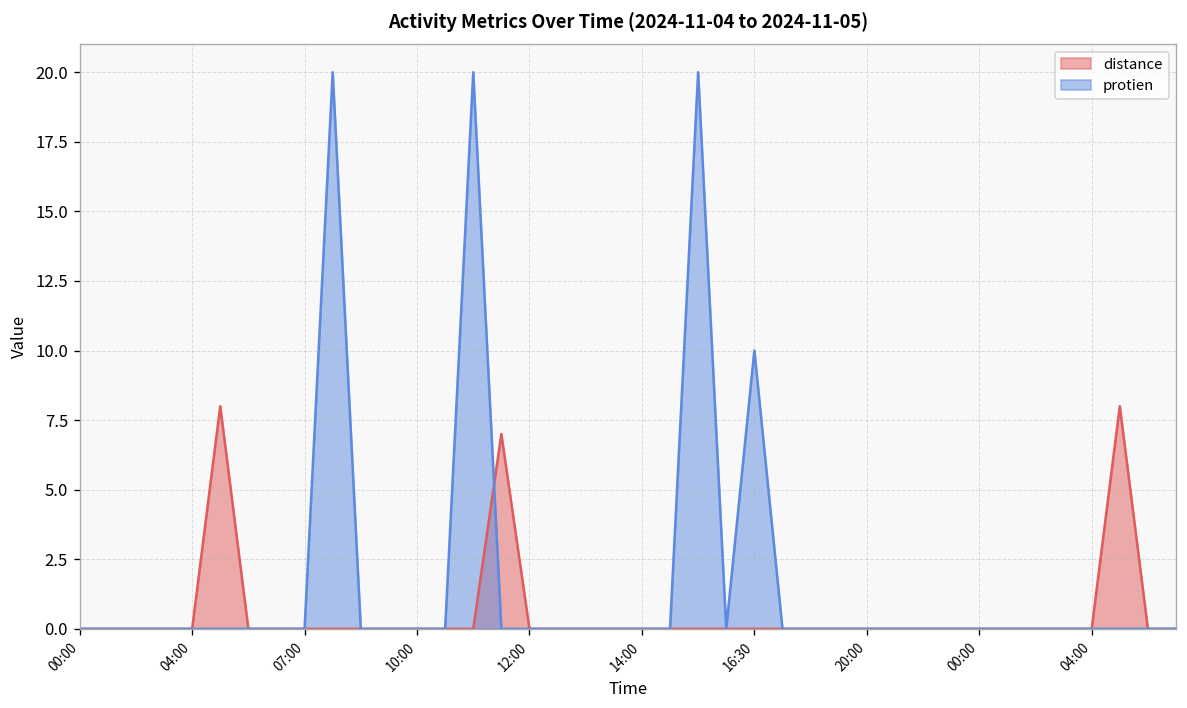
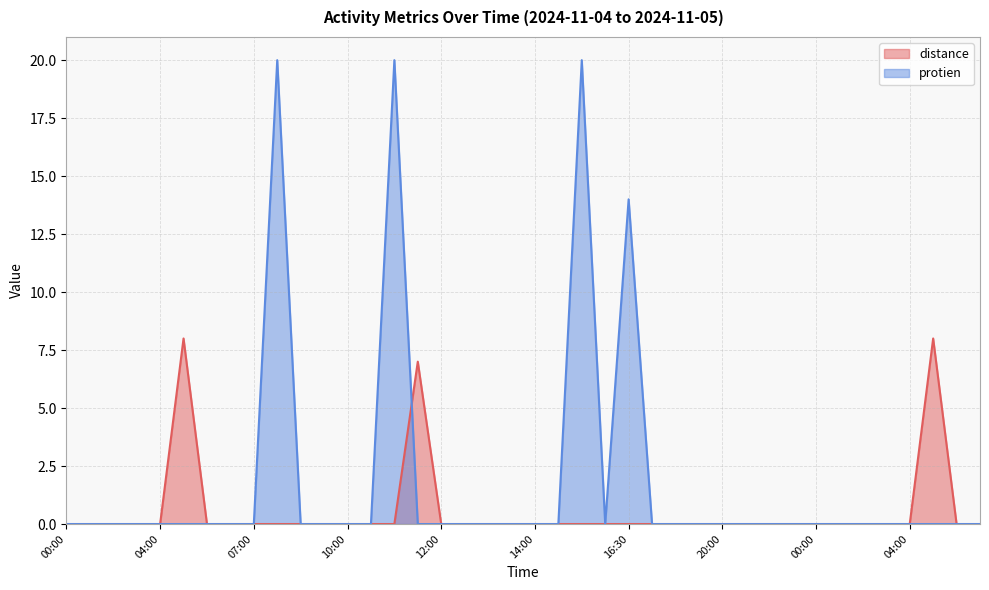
  {
    "distance": {
      "16:30": 0
    },
    "protien": {
-     "16:30": 10
+     "16:30": 14
    }
  }
